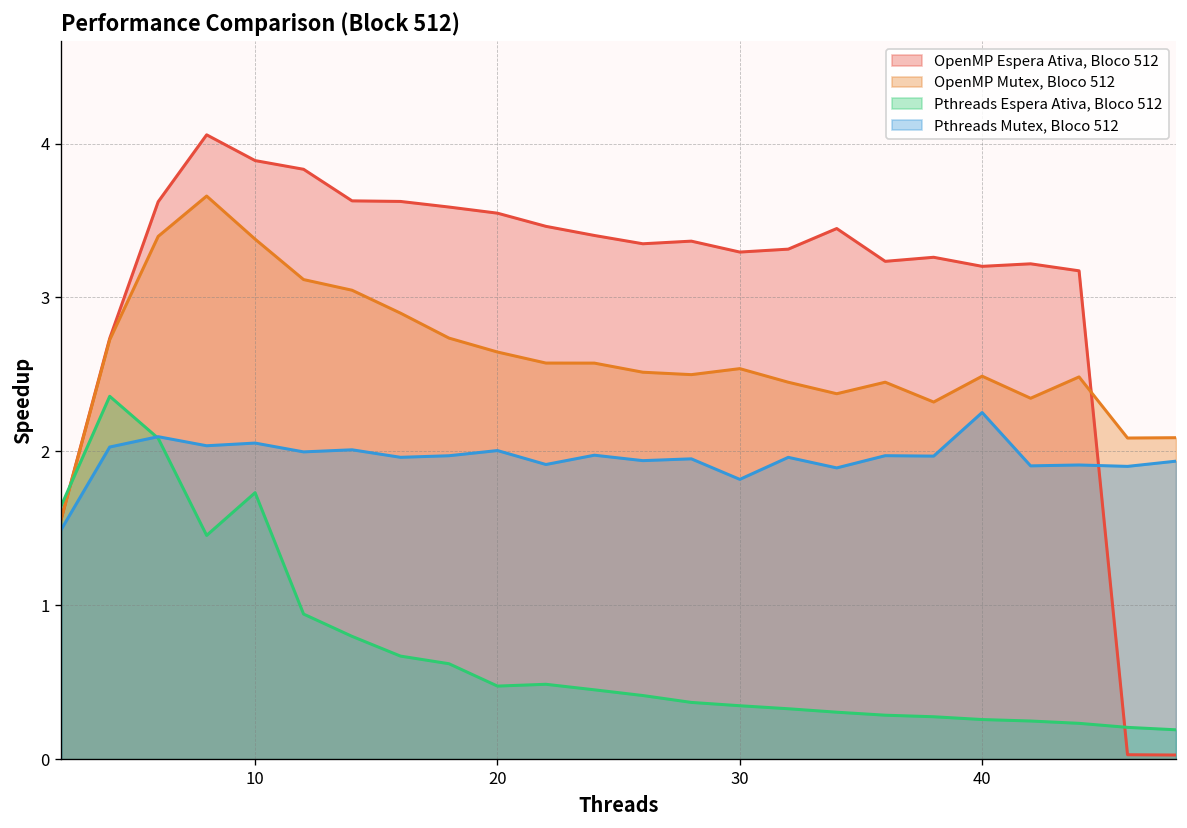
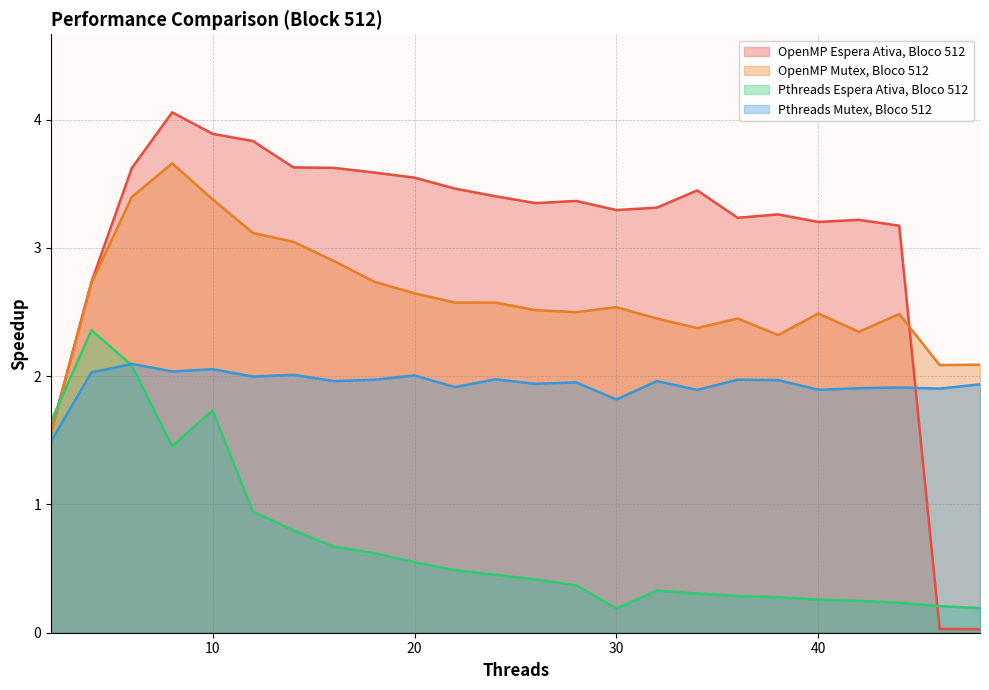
  {
    "Pthreads Espera Ativa, Bloco 512": {
      "10": 1.73,
-     "20": 0.48,
-     "30": 0.35,
+     "20": 0.55,
+     "30": 0.19,
      "40": 0.26
    },
    "Pthreads Mutex, Bloco 512": {
      "10": 2.05,
      "20": 2.01,
      "30": 1.82,
-     "40": 2.25
+     "40": 1.89
    }
  }
